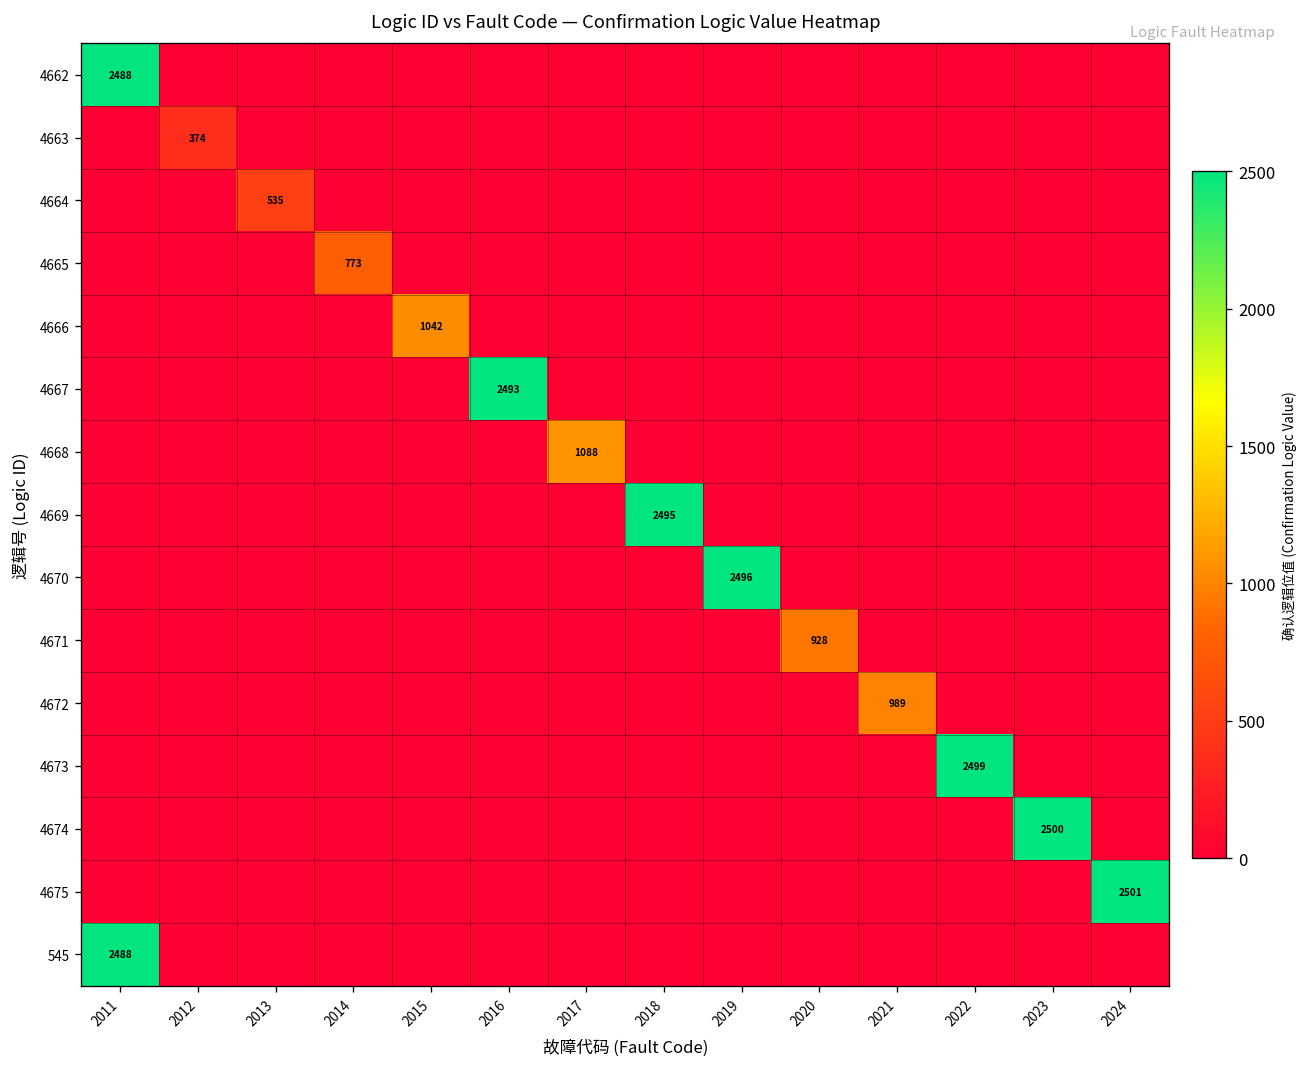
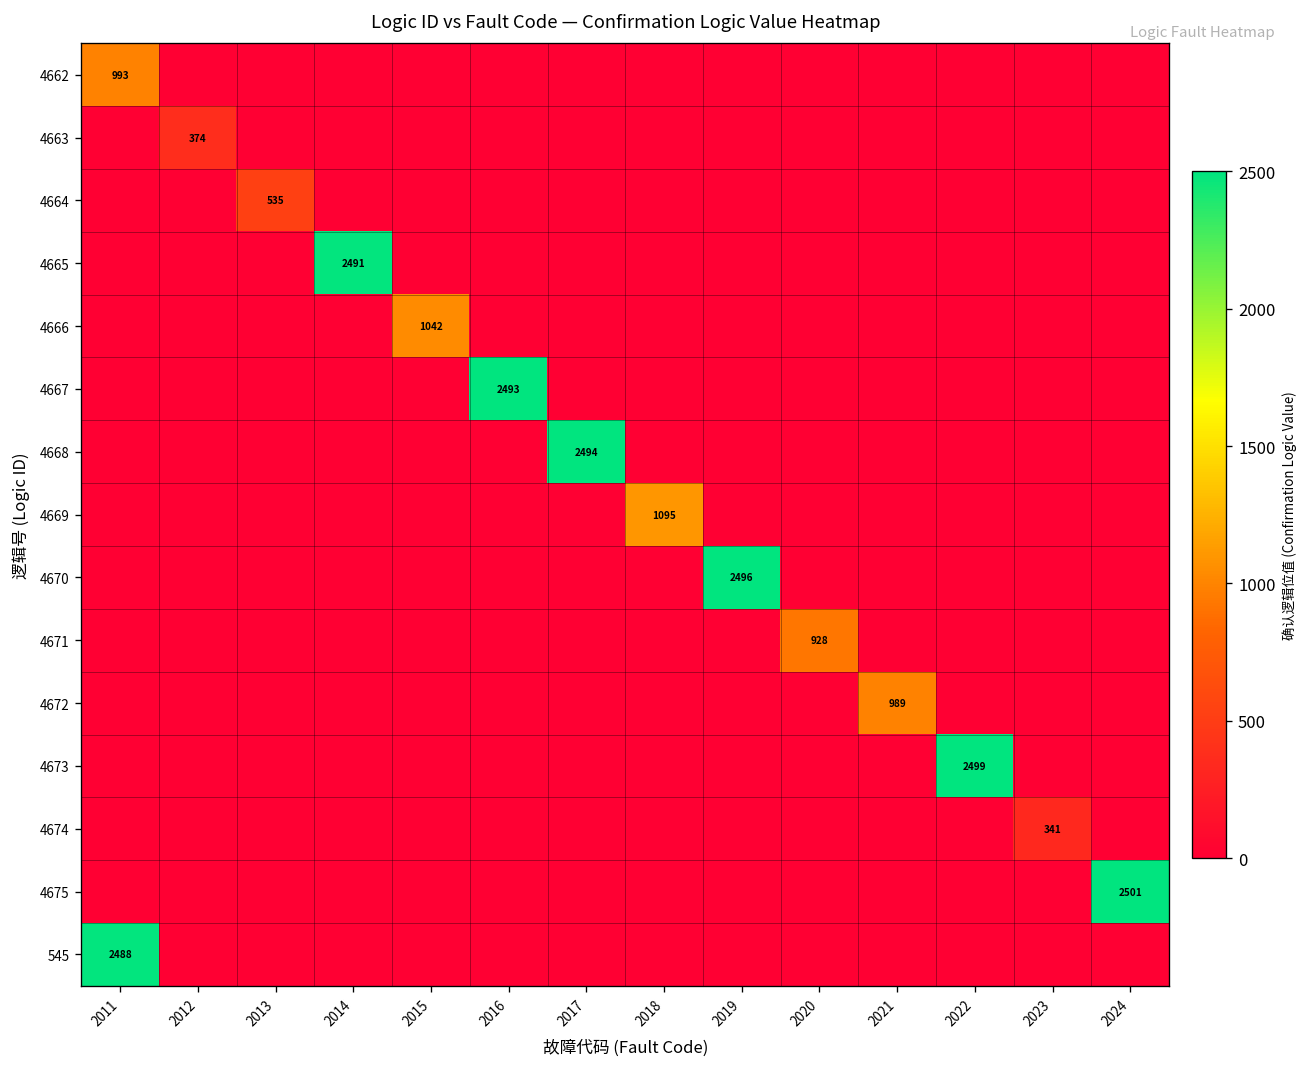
  {
    "4662": {
-     "2011": 2488
+     "2011": 993
    },
    "4663": {
      "2012": 374
    },
    "4664": {
      "2013": 535
    },
    "4665": {
-     "2014": 773
+     "2014": 2491
    },
    "4666": {
      "2015": 1042
    },
    "4667": {
      "2016": 2493
    },
    "4668": {
-     "2017": 1088
+     "2017": 2494
    },
    "4669": {
-     "2018": 2495
+     "2018": 1095
    },
    "4670": {
      "2019": 2496
    },
    "4671": {
      "2020": 928
    },
    "4672": {
      "2021": 989
    },
    "4673": {
      "2022": 2499
    },
    "4674": {
-     "2023": 2500
+     "2023": 341
    },
    "4675": {
      "2024": 2501
    },
    "545": {
      "2011": 2488
    }
  }
